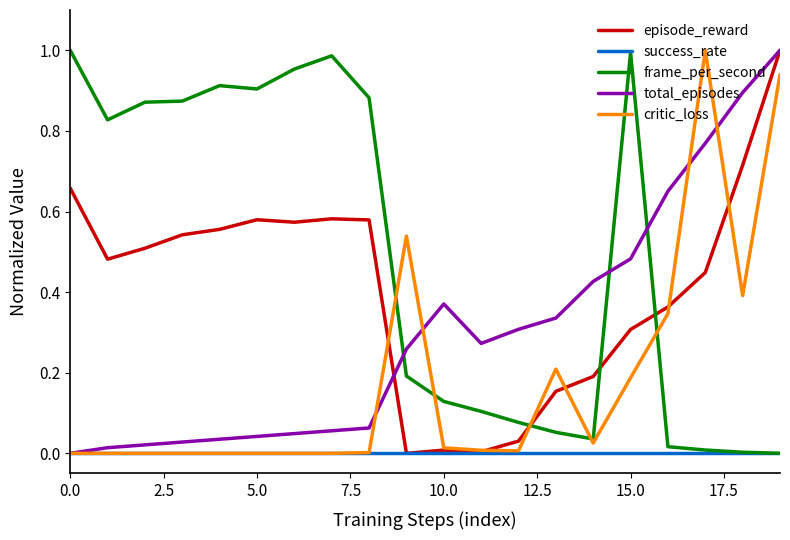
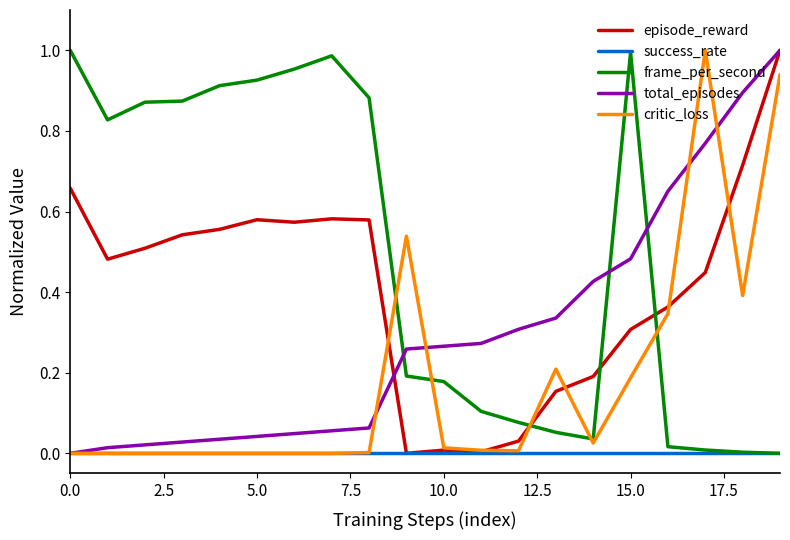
  {
    "episode_reward": {
      "0.0": 0.66,
      "5.0": 0.58,
      "15.0": 0.31
    },
    "success_rate": {
      "10.0": 0.00,
      "15.0": 0.00
    },
    "frame_per_second": {
      "0.0": 1.00,
-     "5.0": 0.90,
-     "10.0": 0.13,
+     "5.0": 0.93,
+     "10.0": 0.18,
      "15.0": 0.99
    },
    "total_episodes": {
      "5.0": 0.04,
-     "10.0": 0.37,
+     "10.0": 0.27,
      "15.0": 0.48
    },
    "critic_loss": {
      "15.0": 0.19
    }
  }
